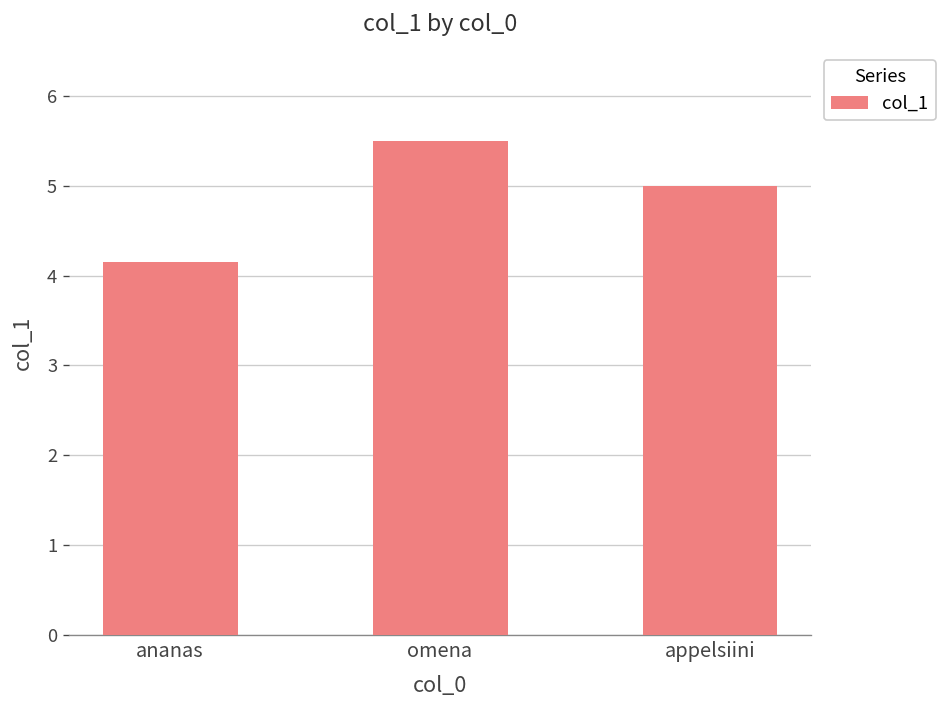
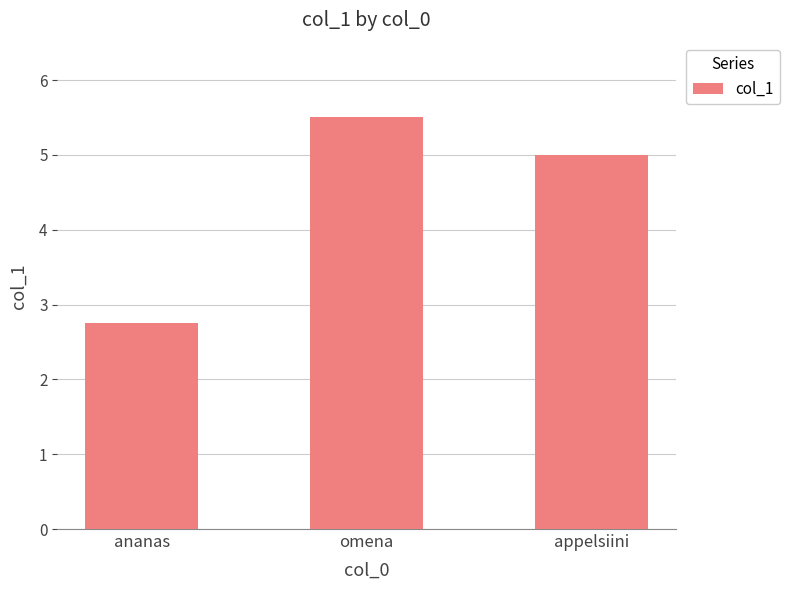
  {
-   "ananas": 4.2,
+   "ananas": 2.8,
    "omena": 5.5,
    "appelsiini": 5.0
  }
